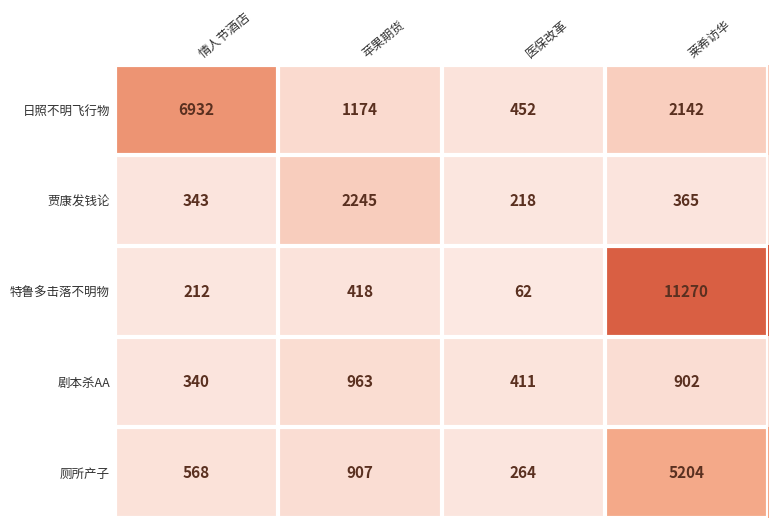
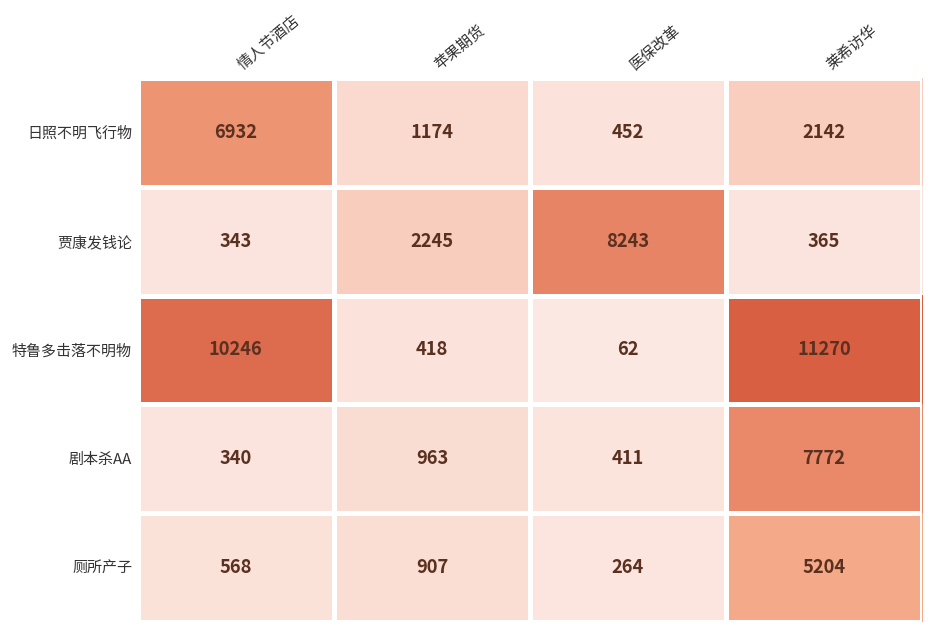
  {
    "日照不明飞行物": {
      "情人节酒店": 6932,
      "苹果期货": 1174,
      "医保改革": 452,
      "莱希访华": 2142
    },
    "贾康发钱论": {
      "情人节酒店": 343,
      "苹果期货": 2245,
-     "医保改革": 218,
+     "医保改革": 8243,
      "莱希访华": 365
    },
    "特鲁多击落不明物": {
-     "情人节酒店": 212,
+     "情人节酒店": 10246,
      "苹果期货": 418,
      "医保改革": 62,
      "莱希访华": 11270
    },
    "剧本杀AA": {
      "情人节酒店": 340,
      "苹果期货": 963,
      "医保改革": 411,
-     "莱希访华": 902
+     "莱希访华": 7772
    },
    "厕所产子": {
      "情人节酒店": 568,
      "苹果期货": 907,
      "医保改革": 264,
      "莱希访华": 5204
    }
  }
